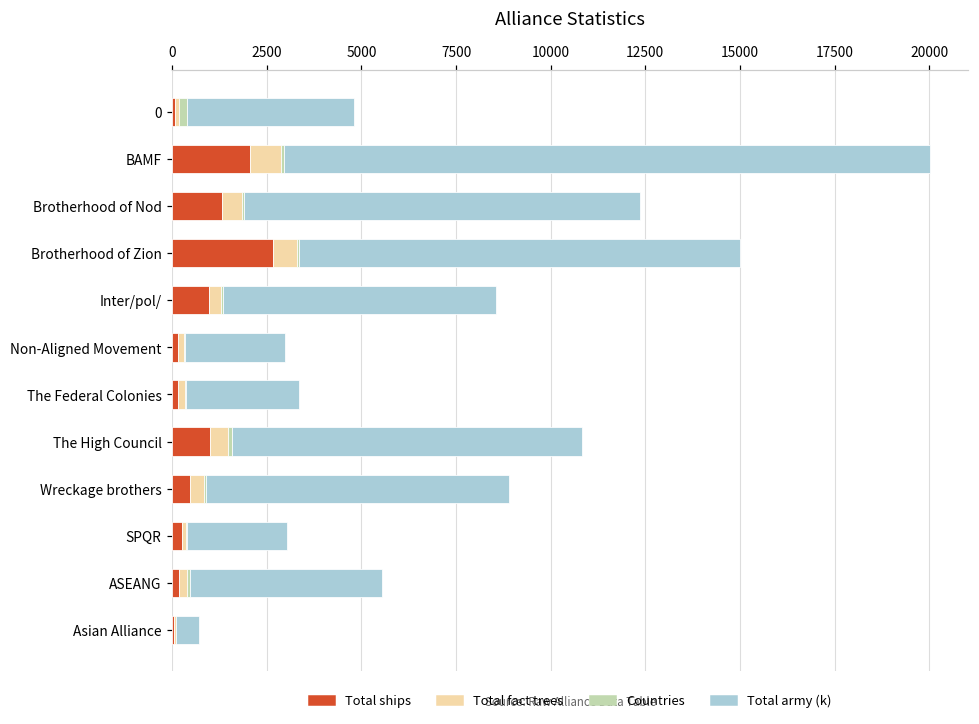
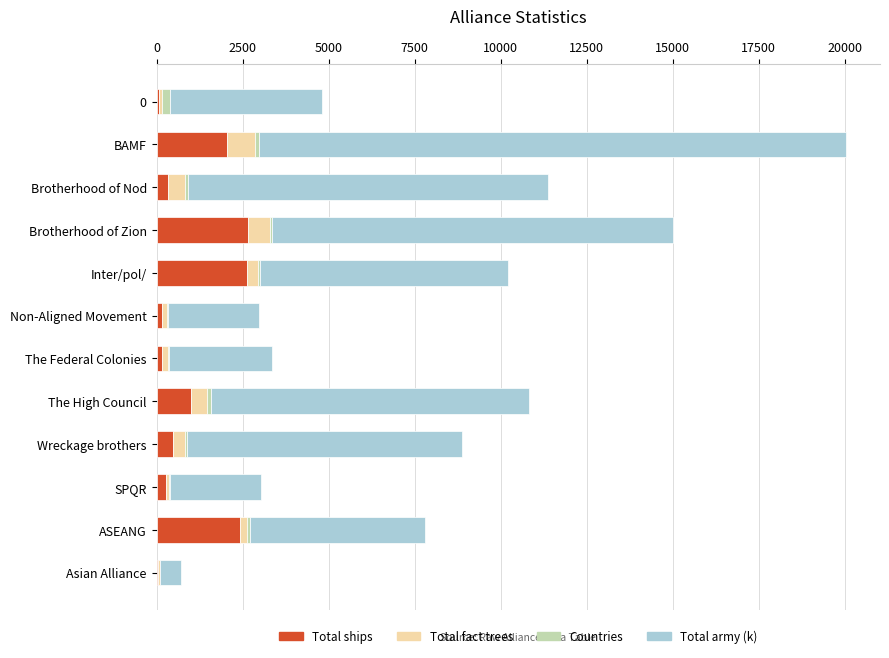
  {
    "Total ships": {
      "BAMF": 2000,
-     "Brotherhood of Nod": 1300,
+     "Brotherhood of Nod": 300,
      "Brotherhood of Zion": 2700,
-     "Inter/pol/": 1000,
+     "Inter/pol/": 2600,
      "Non-Aligned Movement": 200,
      "The Federal Colonies": 200,
      "The High Council": 1000,
      "Wreckage brothers": 500,
      "SPQR": 300,
-     "ASEANG": 200
+     "ASEANG": 2400
    }
  }
